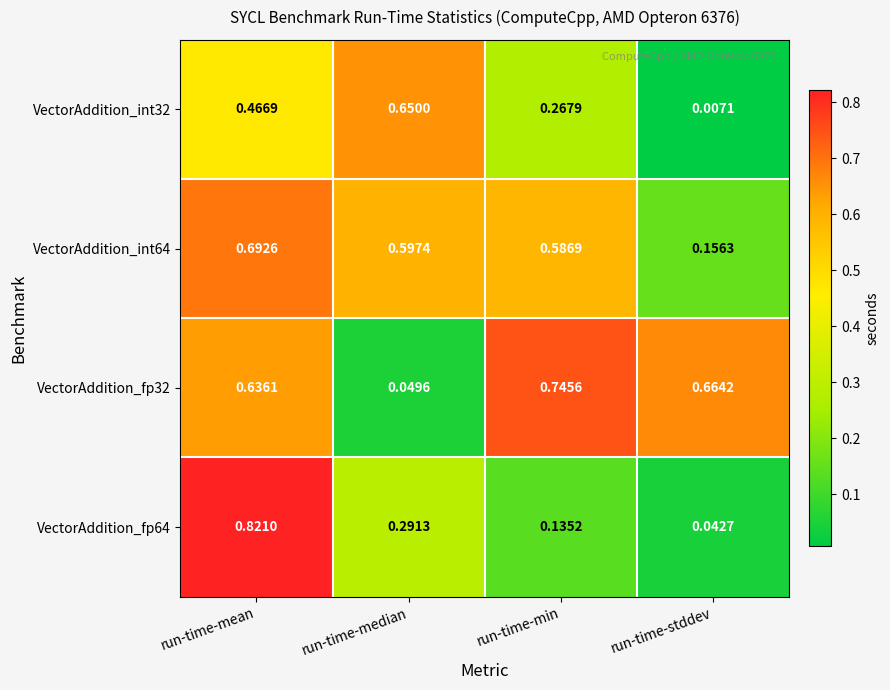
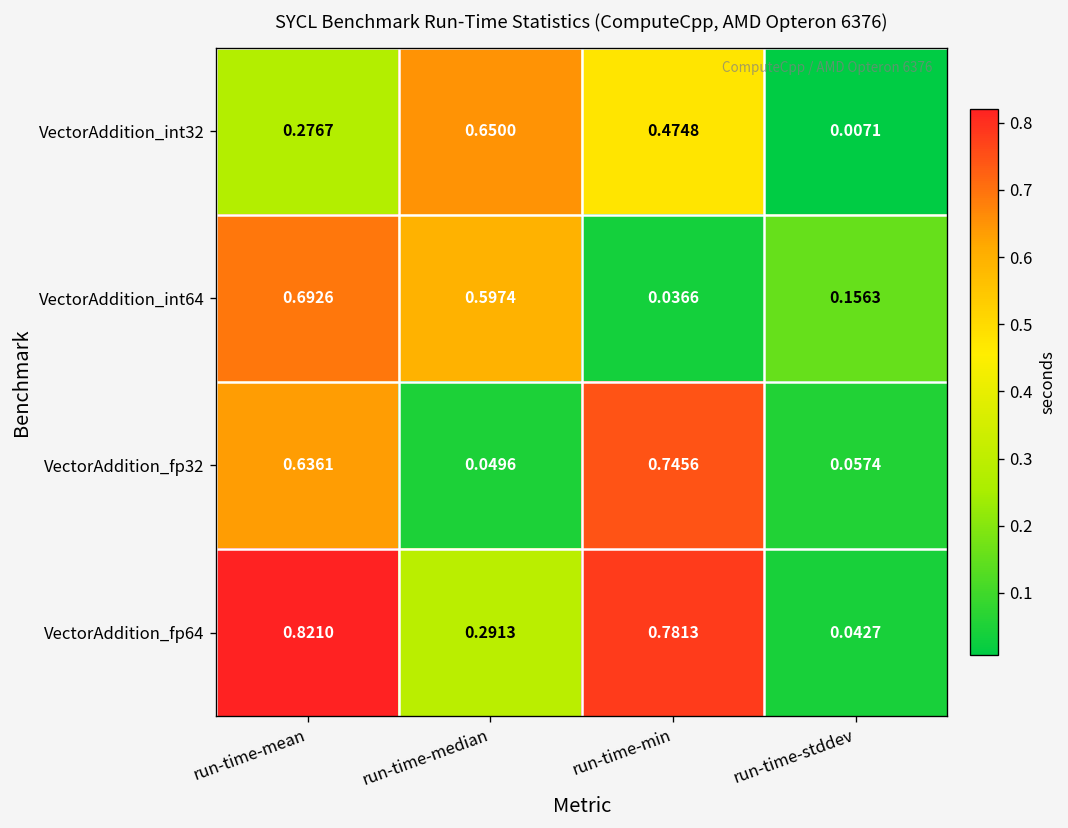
  {
    "VectorAddition_int32": {
-     "run-time-mean": 0.4669,
+     "run-time-mean": 0.2767,
      "run-time-median": 0.6500,
-     "run-time-min": 0.2679
+     "run-time-min": 0.4748
    },
    "VectorAddition_int64": {
      "run-time-mean": 0.6926,
      "run-time-median": 0.5974,
-     "run-time-min": 0.5869,
+     "run-time-min": 0.0366,
      "run-time-stddev": 0.1563
    },
    "VectorAddition_fp32": {
      "run-time-mean": 0.6361,
      "run-time-median": 0.0496,
      "run-time-min": 0.7456,
-     "run-time-stddev": 0.6642
+     "run-time-stddev": 0.0574
    },
    "VectorAddition_fp64": {
      "run-time-mean": 0.8210,
      "run-time-median": 0.2913,
-     "run-time-min": 0.1352,
+     "run-time-min": 0.7813,
      "run-time-stddev": 0.0427
    }
  }
